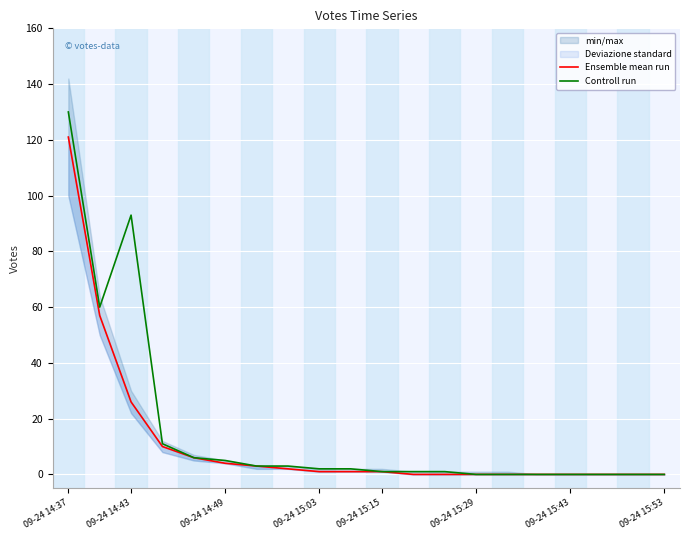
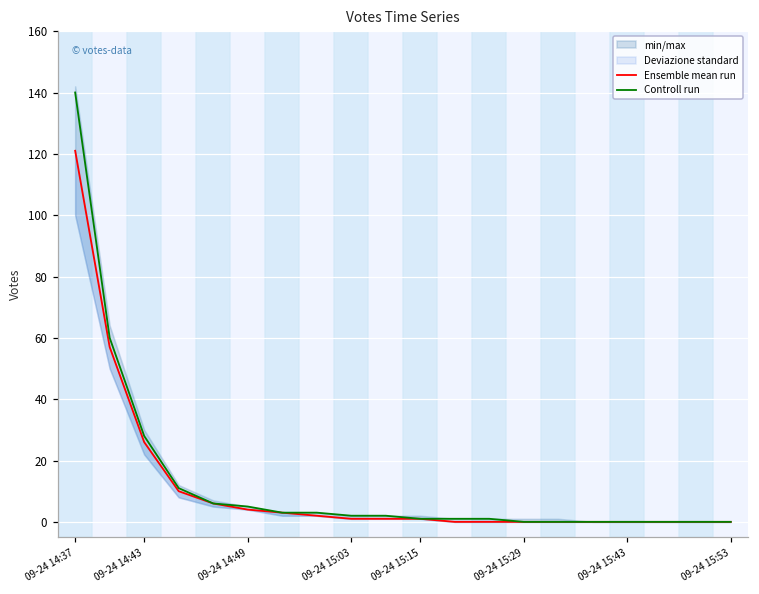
  {
    "Controll run": {
-     "09-24 14:37": 130,
-     "09-24 14:43": 93
+     "09-24 14:37": 140,
+     "09-24 14:43": 28
    }
  }
